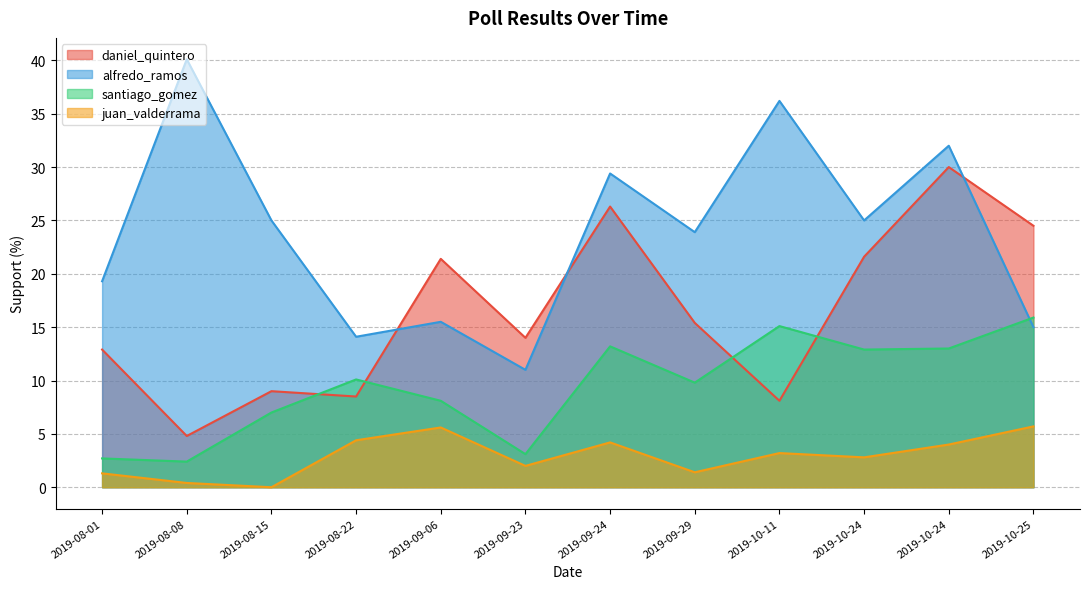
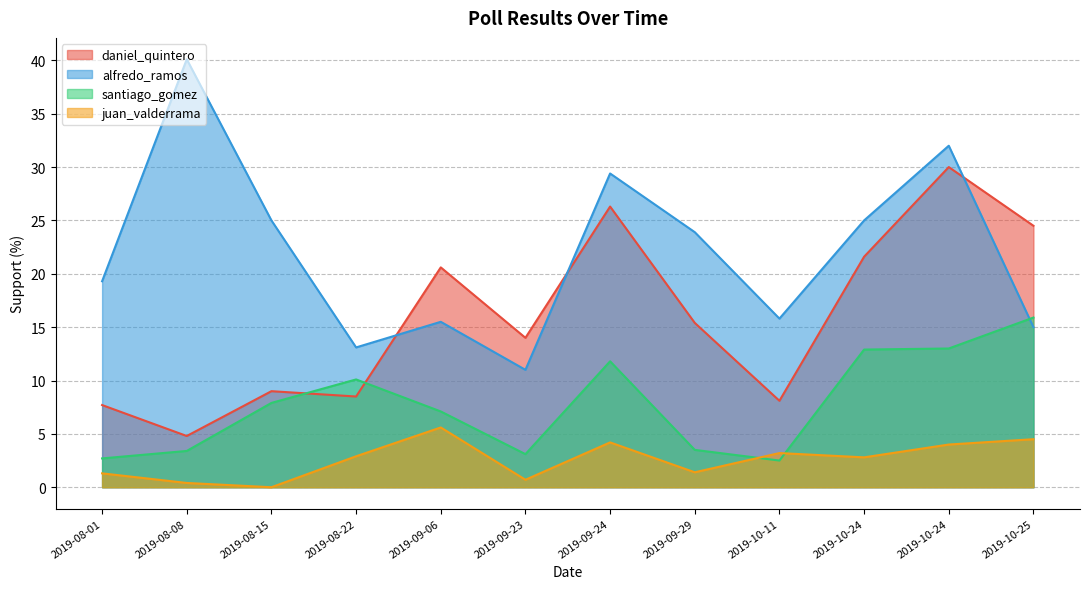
  {
    "daniel_quintero": {
-     "2019-08-01": 12.9,
+     "2019-08-01": 7.7,
      "2019-08-08": 4.8,
      "2019-08-15": 9.0,
      "2019-08-22": 8.5,
-     "2019-09-06": 21.4,
+     "2019-09-06": 20.6,
      "2019-09-23": 14.0,
      "2019-09-24": 26.3,
      "2019-09-29": 15.4,
      "2019-10-11": 8.1,
      "2019-10-25": 24.5
    },
    "alfredo_ramos": {
      "2019-08-01": 19.3,
      "2019-08-15": 25.0,
-     "2019-08-22": 14.1,
+     "2019-08-22": 13.1,
      "2019-09-06": 15.5,
      "2019-09-23": 11.0,
      "2019-09-24": 29.4,
      "2019-09-29": 23.9,
-     "2019-10-11": 36.2,
+     "2019-10-11": 15.8,
      "2019-10-25": 15.0
    },
    "santiago_gomez": {
      "2019-08-01": 2.7,
-     "2019-08-08": 2.4,
-     "2019-08-15": 7.0,
+     "2019-08-08": 3.4,
+     "2019-08-15": 7.9,
      "2019-08-22": 10.1,
-     "2019-09-06": 8.1,
+     "2019-09-06": 7.1,
      "2019-09-23": 3.1,
-     "2019-09-24": 13.2,
-     "2019-09-29": 9.8,
-     "2019-10-11": 15.1,
+     "2019-09-24": 11.8,
+     "2019-09-29": 3.5,
+     "2019-10-11": 2.5,
      "2019-10-25": 15.9
    },
    "juan_valderrama": {
      "2019-08-01": 1.3,
      "2019-08-08": 0.4,
      "2019-08-15": 0.0,
-     "2019-08-22": 4.4,
+     "2019-08-22": 2.9,
      "2019-09-06": 5.6,
-     "2019-09-23": 2.0,
+     "2019-09-23": 0.7,
      "2019-09-24": 4.2,
      "2019-09-29": 1.4,
      "2019-10-11": 3.2,
-     "2019-10-25": 5.7
+     "2019-10-25": 4.5
    }
  }
